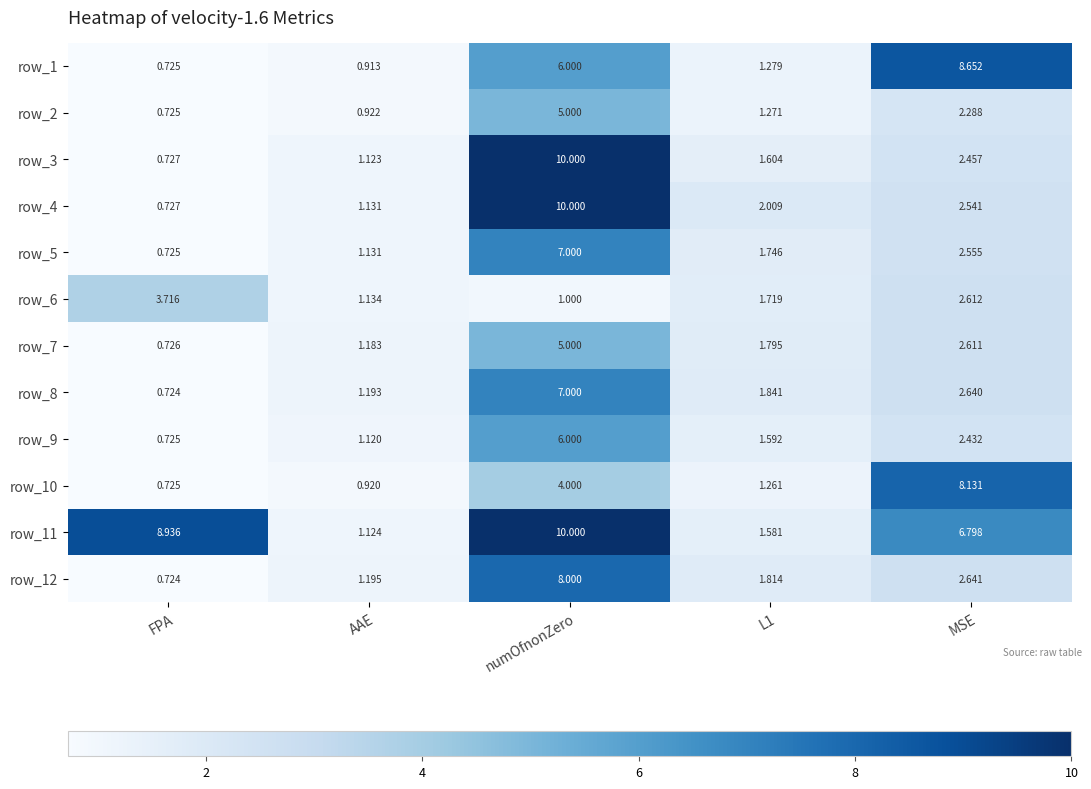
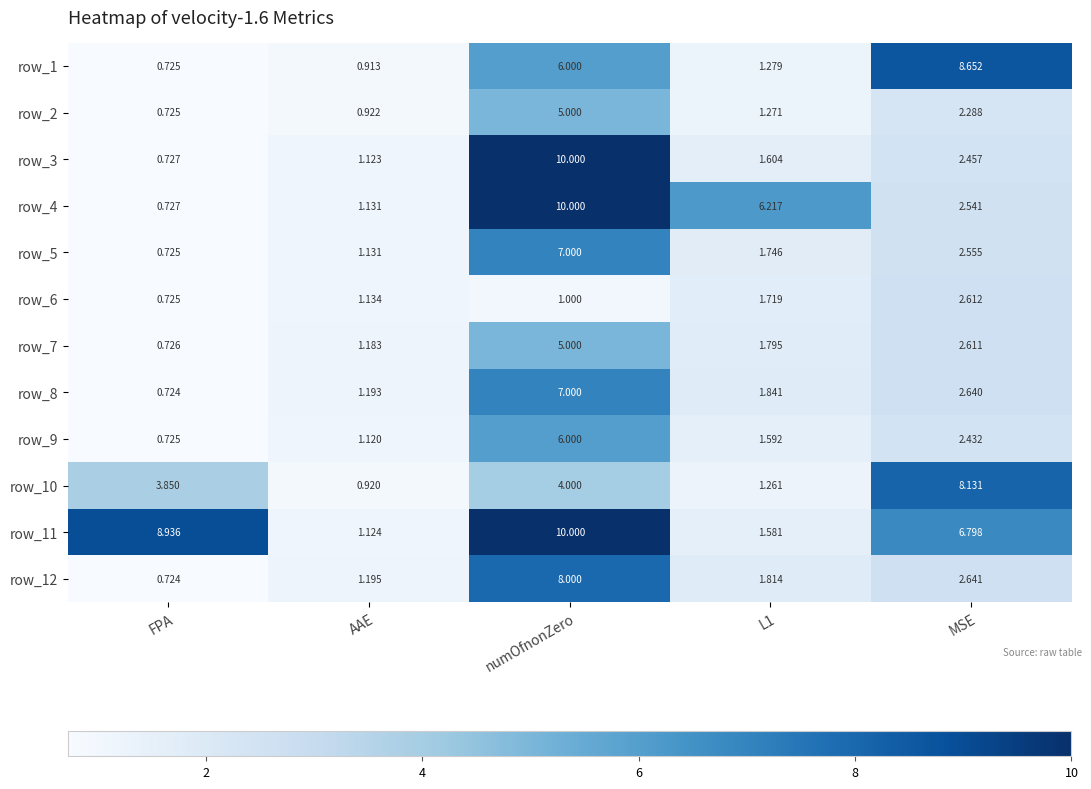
  {
    "row_1": {
      "FPA": 0.725,
      "AAE": 0.913,
      "numOfnonZero": 6.000,
      "L1": 1.279,
      "MSE": 8.652
    },
    "row_2": {
      "FPA": 0.725,
      "AAE": 0.922,
      "numOfnonZero": 5.000,
      "L1": 1.271,
      "MSE": 2.288
    },
    "row_3": {
      "FPA": 0.727,
      "AAE": 1.123,
      "numOfnonZero": 10.000,
      "L1": 1.604,
      "MSE": 2.457
    },
    "row_4": {
      "FPA": 0.727,
      "AAE": 1.131,
      "numOfnonZero": 10.000,
-     "L1": 2.009,
+     "L1": 6.217,
      "MSE": 2.541
    },
    "row_5": {
      "FPA": 0.725,
      "AAE": 1.131,
      "numOfnonZero": 7.000,
      "L1": 1.746,
      "MSE": 2.555
    },
    "row_6": {
-     "FPA": 3.716,
+     "FPA": 0.725,
      "AAE": 1.134,
      "numOfnonZero": 1.000,
      "L1": 1.719,
      "MSE": 2.612
    },
    "row_7": {
      "FPA": 0.726,
      "AAE": 1.183,
      "numOfnonZero": 5.000,
      "L1": 1.795,
      "MSE": 2.611
    },
    "row_8": {
      "FPA": 0.724,
      "AAE": 1.193,
      "numOfnonZero": 7.000,
      "L1": 1.841,
      "MSE": 2.640
    },
    "row_9": {
      "FPA": 0.725,
      "AAE": 1.120,
      "numOfnonZero": 6.000,
      "L1": 1.592,
      "MSE": 2.432
    },
    "row_10": {
-     "FPA": 0.725,
+     "FPA": 3.850,
      "AAE": 0.920,
      "numOfnonZero": 4.000,
      "L1": 1.261,
      "MSE": 8.131
    },
    "row_11": {
      "FPA": 8.936,
      "AAE": 1.124,
      "numOfnonZero": 10.000,
      "L1": 1.581,
      "MSE": 6.798
    },
    "row_12": {
      "FPA": 0.724,
      "AAE": 1.195,
      "numOfnonZero": 8.000,
      "L1": 1.814,
      "MSE": 2.641
    }
  }
